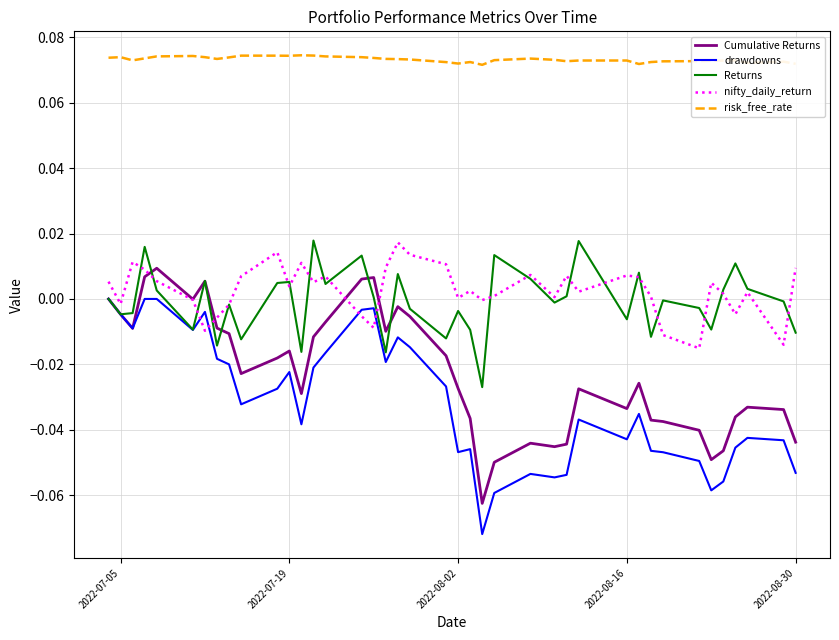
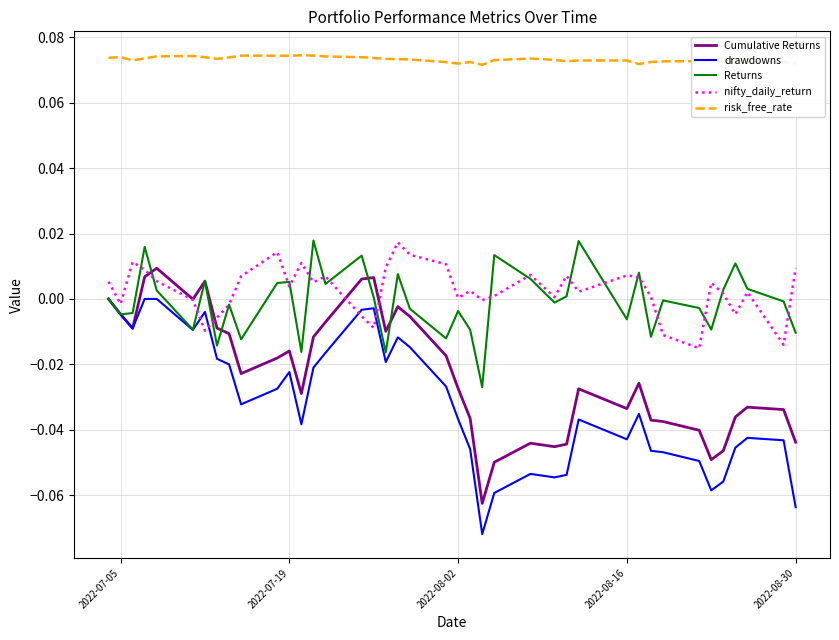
  {
    "Cumulative Returns": {
      "2022-07-19": -0.016,
      "2022-08-02": -0.027,
      "2022-08-16": -0.034,
      "2022-08-30": -0.044
    },
    "drawdowns": {
      "2022-07-19": -0.022,
-     "2022-08-02": -0.047,
+     "2022-08-02": -0.037,
      "2022-08-16": -0.043,
-     "2022-08-30": -0.053
+     "2022-08-30": -0.064
    },
    "Returns": {
      "2022-07-19": 0.005,
      "2022-08-02": -0.004,
      "2022-08-16": -0.006,
      "2022-08-30": -0.010
    },
    "nifty_daily_return": {
      "2022-07-05": -0.002,
      "2022-07-19": 0.004,
      "2022-08-02": 0.000,
      "2022-08-16": 0.007,
      "2022-08-30": 0.009
    },
    "risk_free_rate": {
      "2022-07-05": 0.074,
      "2022-07-19": 0.074,
      "2022-08-02": 0.072,
      "2022-08-16": 0.073
    }
  }
